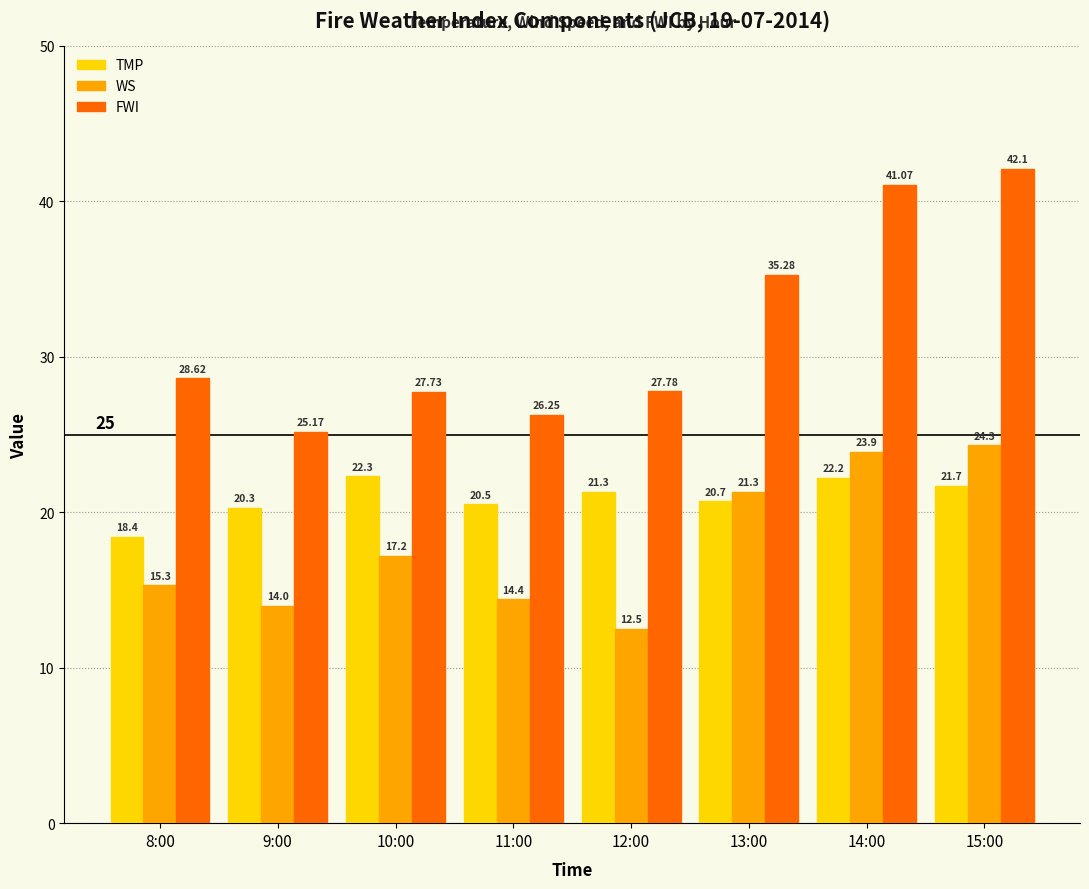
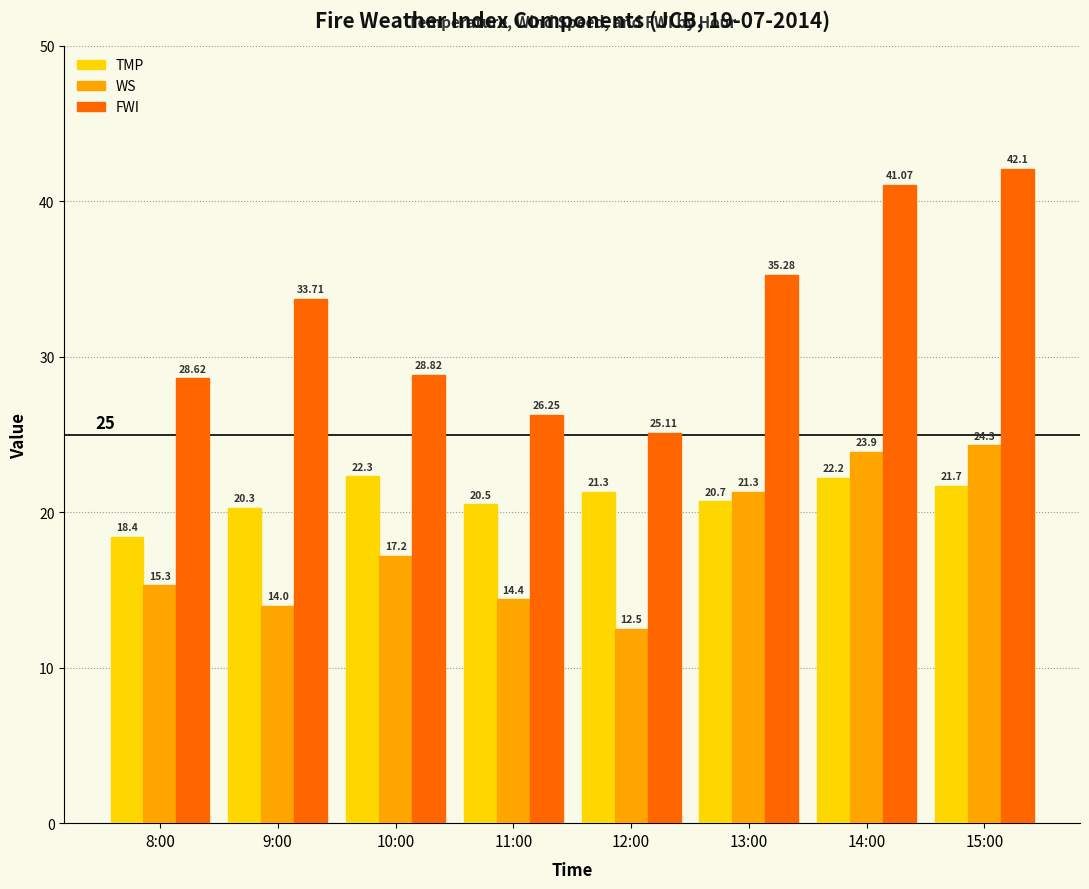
  {
    "FWI": {
      "8:00": 28.62,
-     "9:00": 25.17,
-     "10:00": 27.73,
+     "9:00": 33.71,
+     "10:00": 28.82,
      "11:00": 26.25,
-     "12:00": 27.78,
+     "12:00": 25.11,
      "13:00": 35.28,
      "14:00": 41.07,
      "15:00": 42.1
    }
  }
